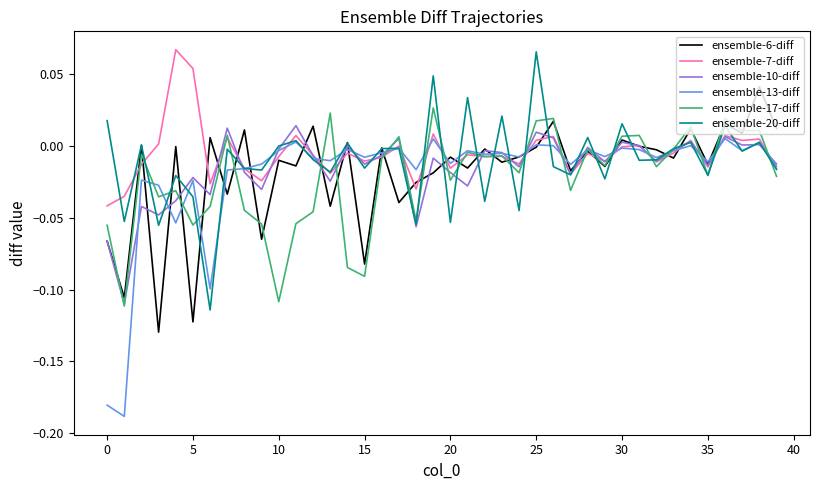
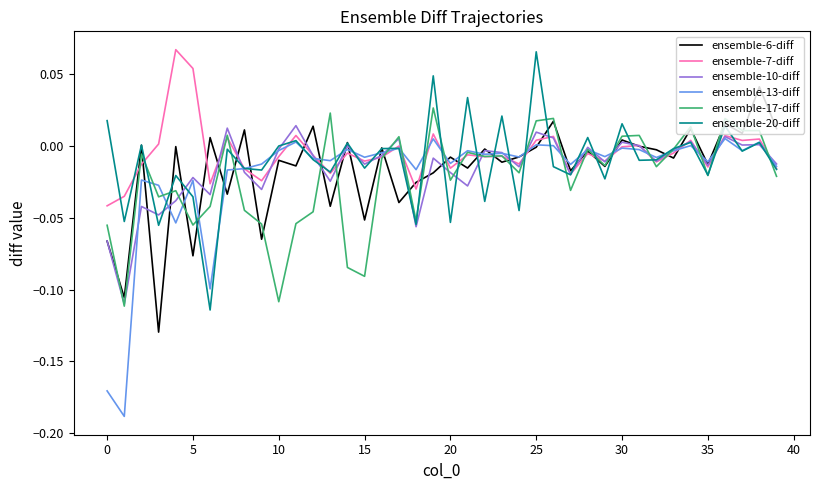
  {
    "ensemble-6-diff": {
-     "5": -0.122,
+     "5": -0.076,
      "10": -0.010,
-     "15": -0.082,
+     "15": -0.052,
      "20": -0.008
    },
    "ensemble-7-diff": {
      "0": -0.042,
      "5": 0.054,
      "10": -0.007,
      "15": -0.011,
      "20": -0.015,
      "25": 0.004
    },
    "ensemble-10-diff": {
      "5": -0.022,
      "15": -0.013,
      "20": -0.019,
      "25": 0.010
    },
    "ensemble-13-diff": {
-     "0": -0.180,
+     "0": -0.170,
      "5": -0.024,
      "15": -0.008,
      "20": -0.012,
      "35": -0.011
    },
    "ensemble-17-diff": {
      "0": -0.055,
      "5": -0.055,
      "10": -0.108,
      "15": -0.091,
      "20": -0.024,
      "25": 0.017,
      "30": 0.007
    },
    "ensemble-20-diff": {
      "0": 0.018,
      "5": -0.035,
      "10": 0.000,
      "15": -0.015,
      "20": -0.053,
      "25": 0.066,
      "30": 0.015
    }
  }
